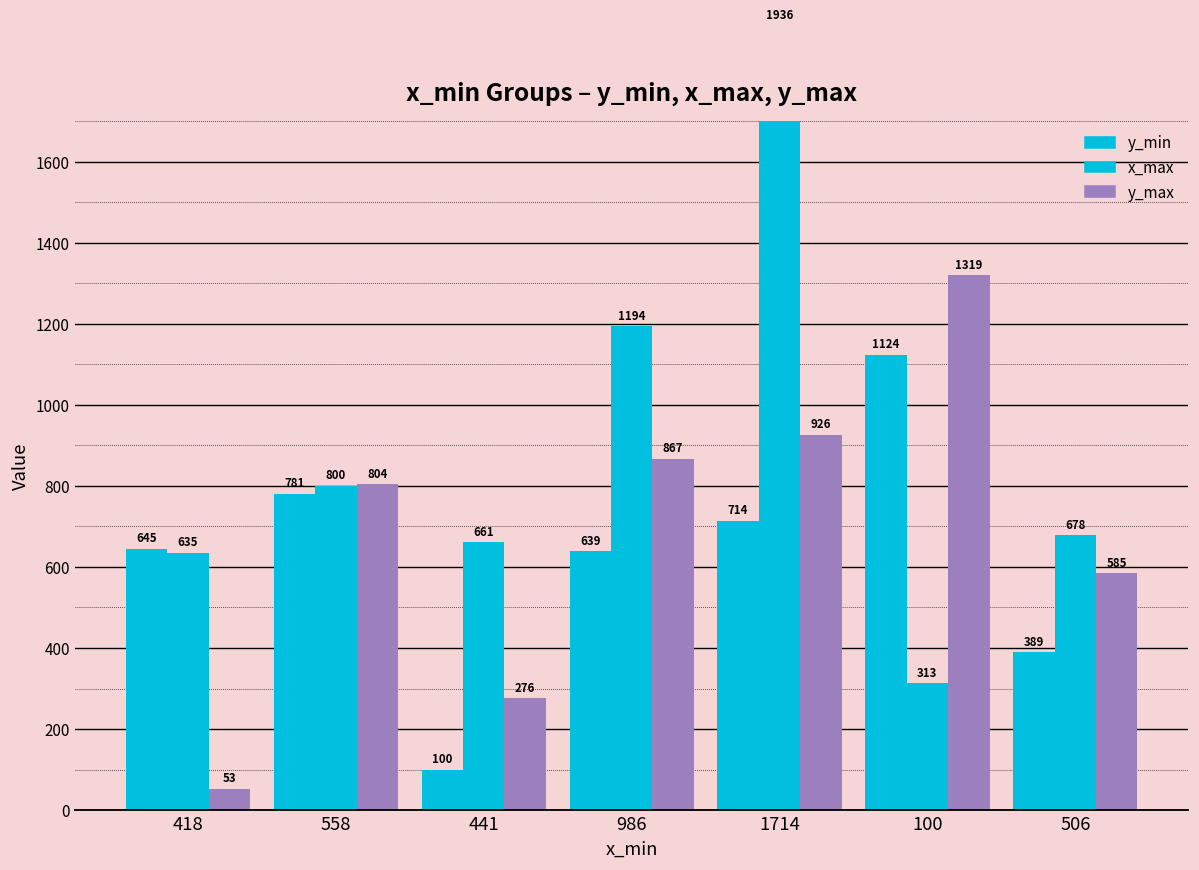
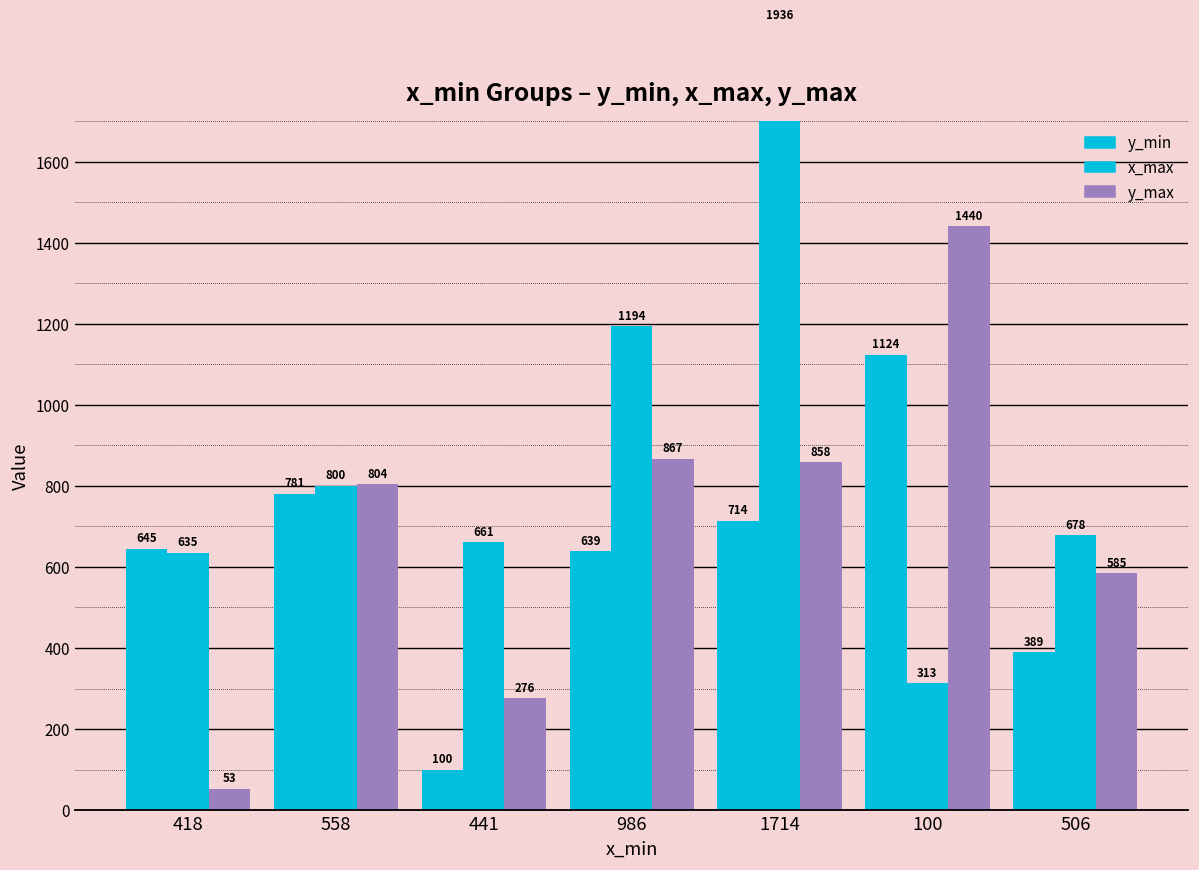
  {
    "y_max": {
      "418": 53,
      "558": 804,
      "441": 276,
      "986": 867,
-     "1714": 926,
-     "100": 1319,
+     "1714": 858,
+     "100": 1440,
      "506": 585
    }
  }
